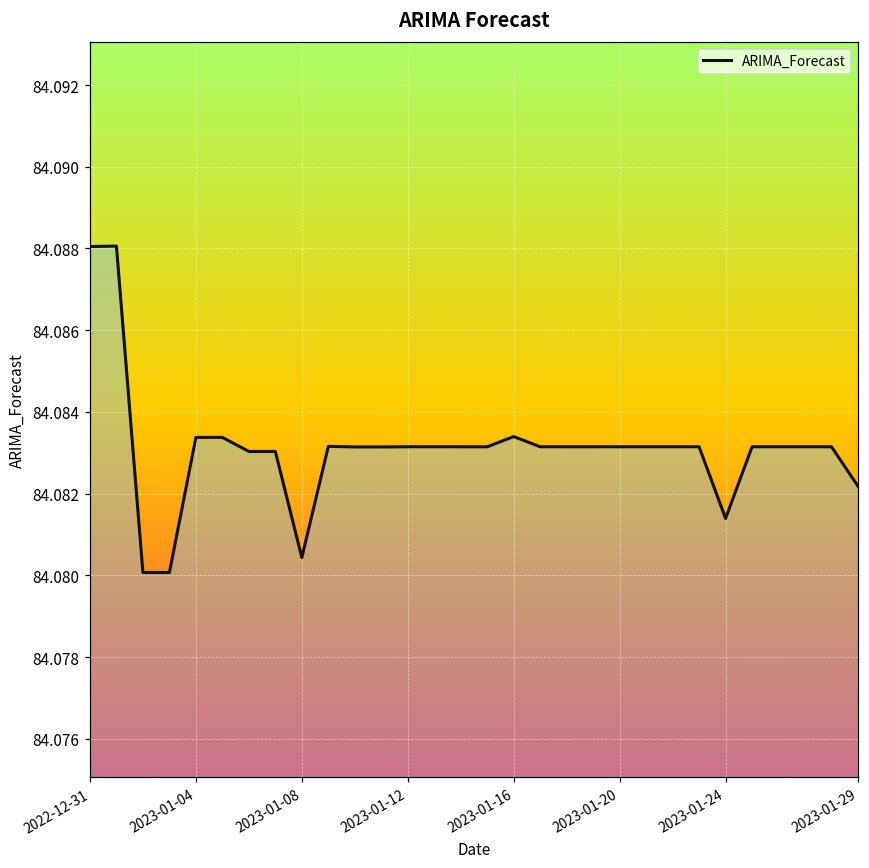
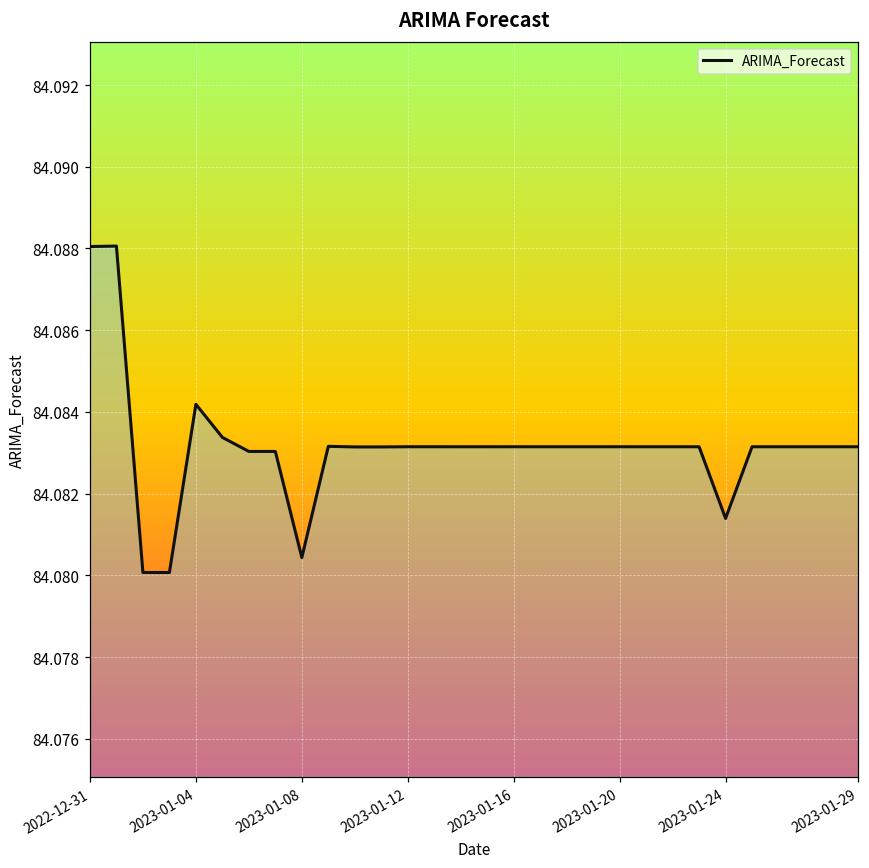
  {
    "2022-12-31": 84.0880,
-   "2023-01-04": 84.0834,
+   "2023-01-04": 84.0842,
    "2023-01-08": 84.0804,
    "2023-01-12": 84.0831,
-   "2023-01-16": 84.0834,
+   "2023-01-16": 84.0831,
    "2023-01-20": 84.0831,
    "2023-01-24": 84.0814,
-   "2023-01-29": 84.0822
+   "2023-01-29": 84.0831
  }
